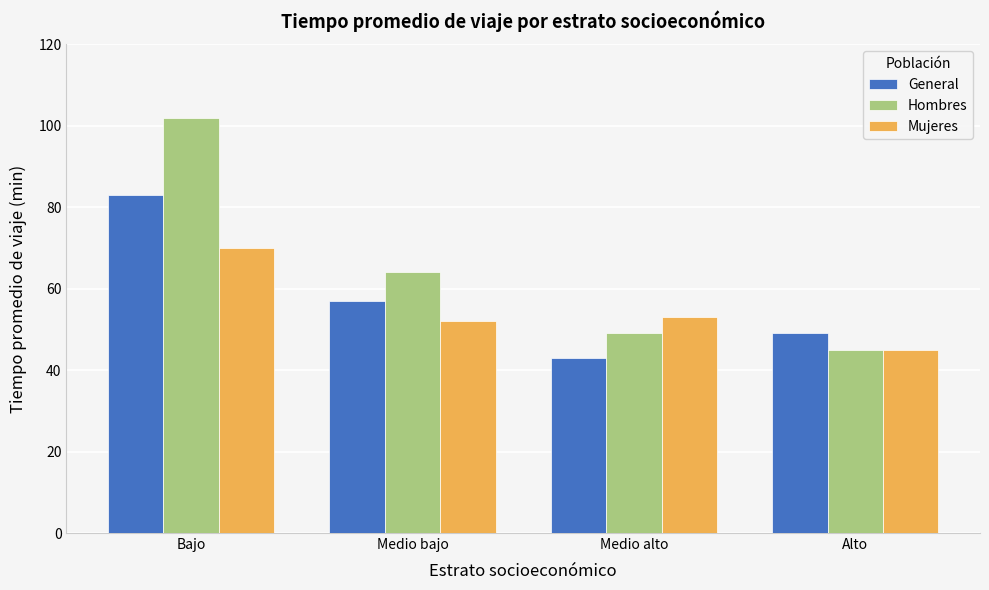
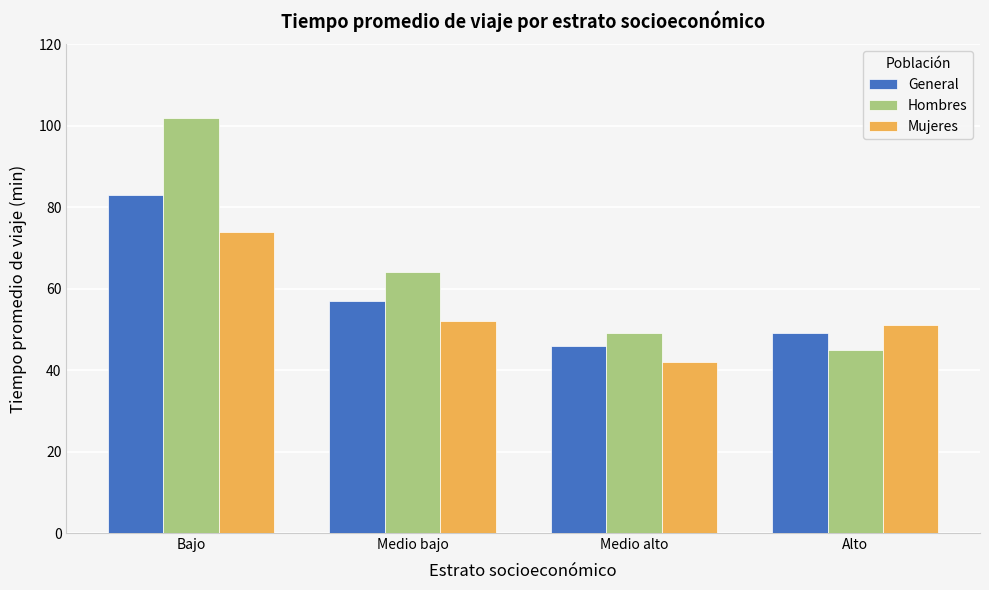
  {
    "General": {
      "Bajo": 83,
      "Medio bajo": 57,
-     "Medio alto": 43,
+     "Medio alto": 46,
      "Alto": 49
    },
    "Hombres": {
      "Bajo": 102,
      "Medio bajo": 64,
      "Medio alto": 49,
      "Alto": 45
    },
    "Mujeres": {
-     "Bajo": 70,
+     "Bajo": 74,
      "Medio bajo": 52,
-     "Medio alto": 53,
-     "Alto": 45
+     "Medio alto": 42,
+     "Alto": 51
    }
  }
